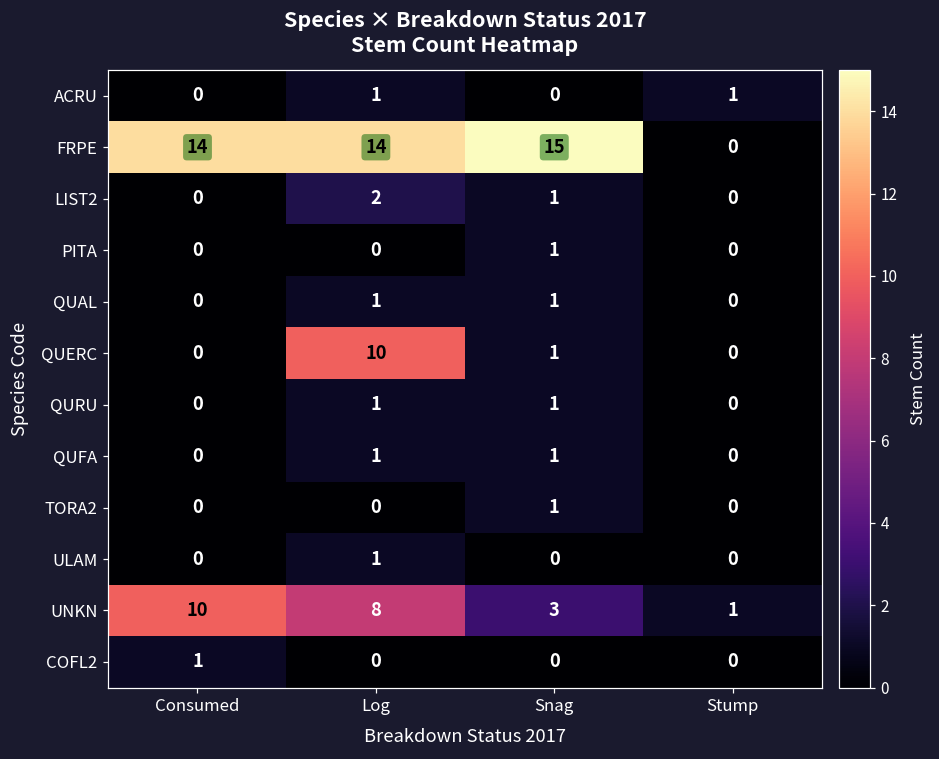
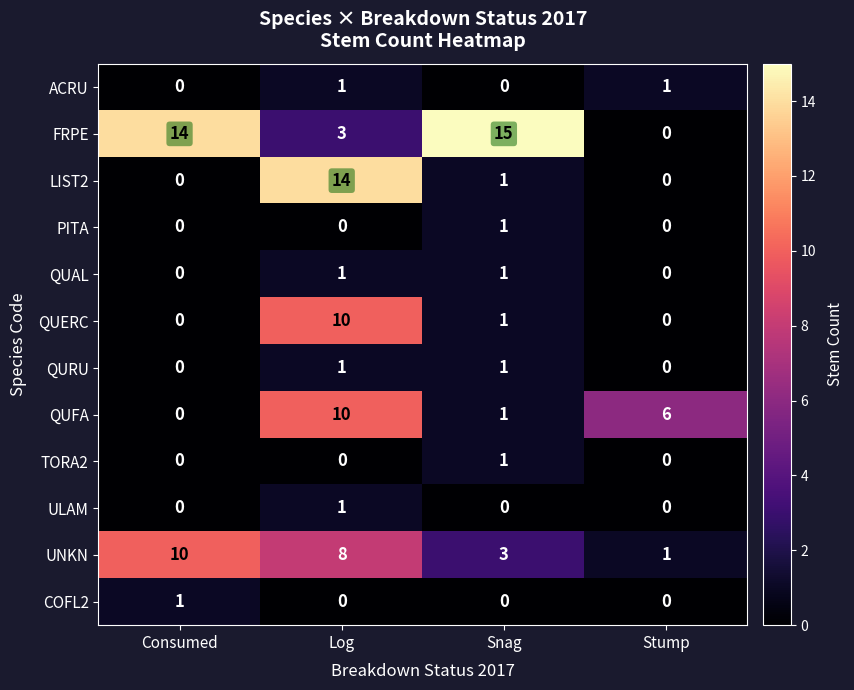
  {
    "FRPE": {
-     "Log": 14
+     "Log": 3
    },
    "LIST2": {
-     "Log": 2
+     "Log": 14
    },
    "QUFA": {
-     "Log": 1,
-     "Stump": 0
+     "Log": 10,
+     "Stump": 6
    }
  }
